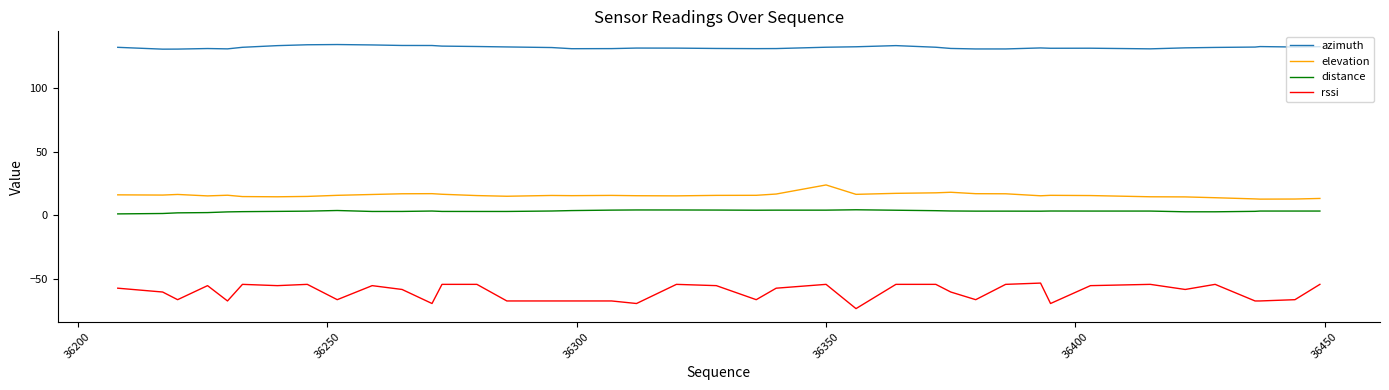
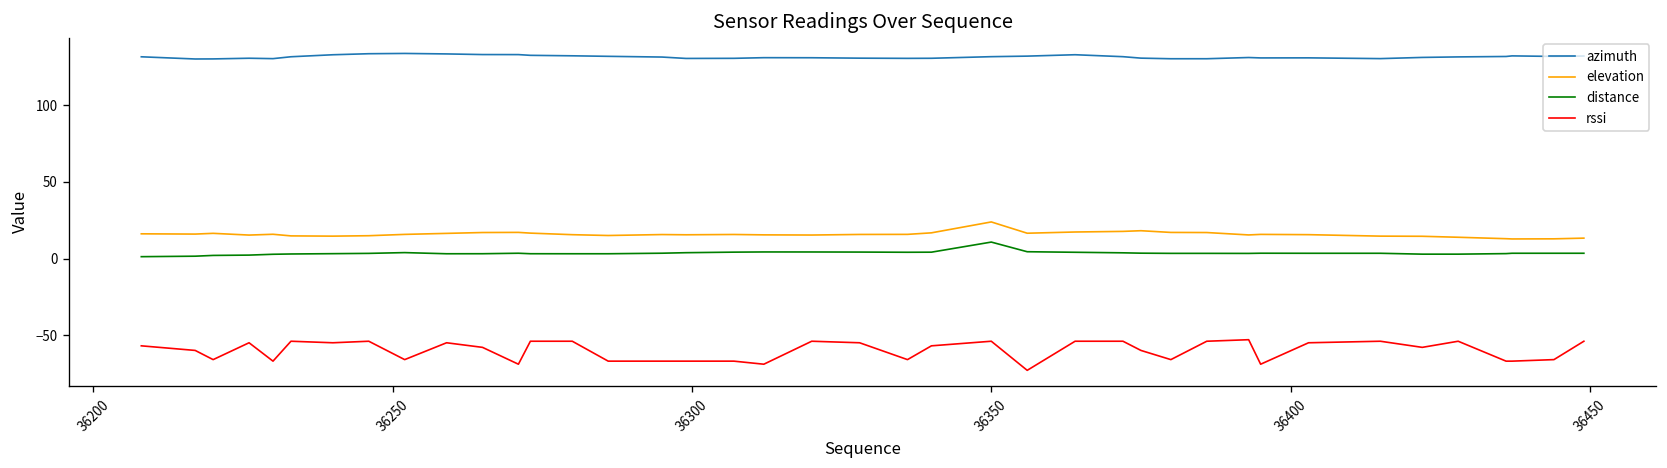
  {
    "azimuth": {
      "36350": 132
    },
    "elevation": {
      "36350": 24
    },
    "distance": {
-     "36350": 4
+     "36350": 11
    },
    "rssi": {
      "36350": -54
    }
  }
